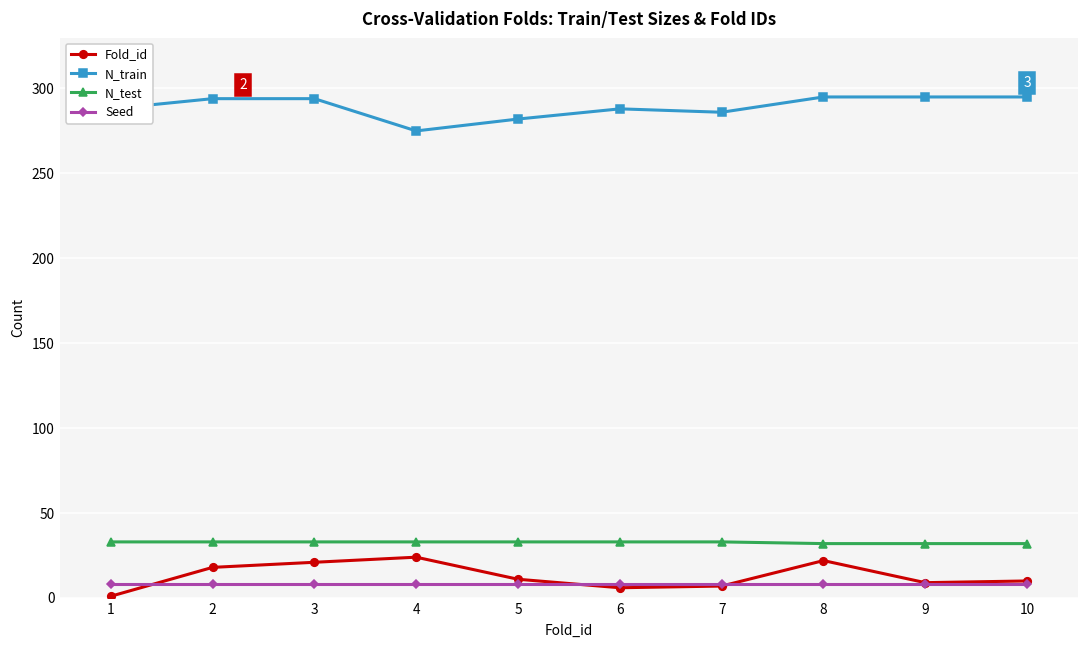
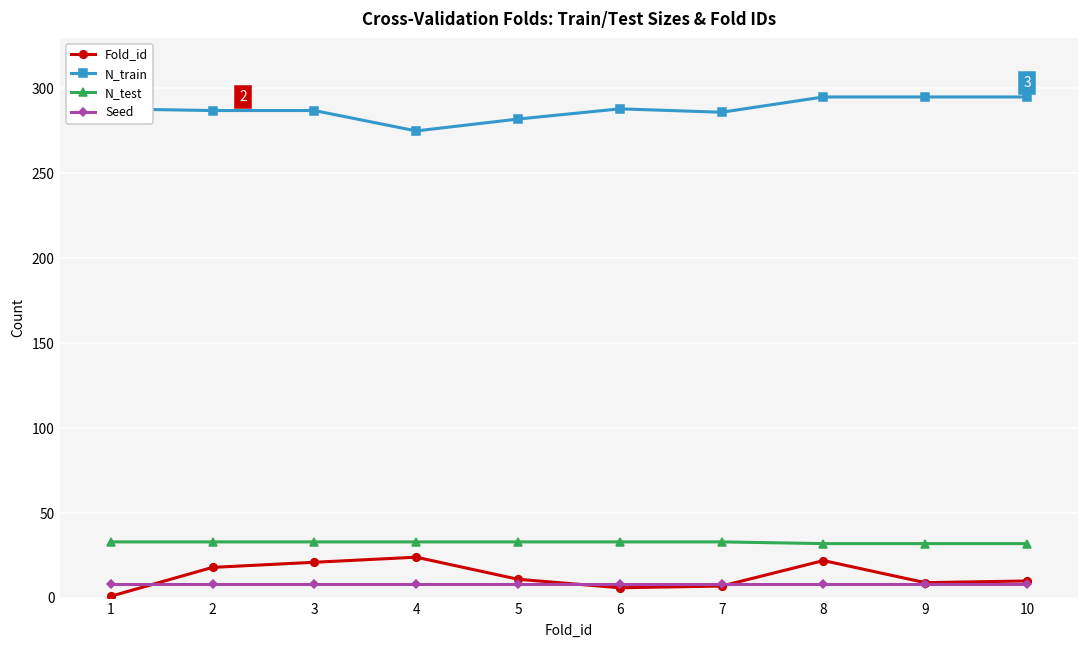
  {
    "Fold_id": {
      "1": 1,
      "2": 18,
      "3": 21,
      "4": 24,
      "5": 11,
      "6": 6,
      "8": 22,
      "10": 10
    },
    "N_train": {
-     "2": 294,
-     "3": 294,
+     "2": 287,
+     "3": 287,
      "4": 275,
      "5": 282,
      "6": 288,
      "7": 286,
      "8": 295,
      "9": 295
    },
    "N_test": {
      "1": 33,
      "2": 33,
      "3": 33,
      "4": 33,
      "5": 33,
      "6": 33,
      "7": 33,
      "8": 32,
      "9": 32,
      "10": 32
    },
    "Seed": {
      "1": 8,
      "2": 8,
      "3": 8,
      "4": 8,
      "5": 8,
      "6": 8,
      "8": 8,
      "10": 8
    }
  }
